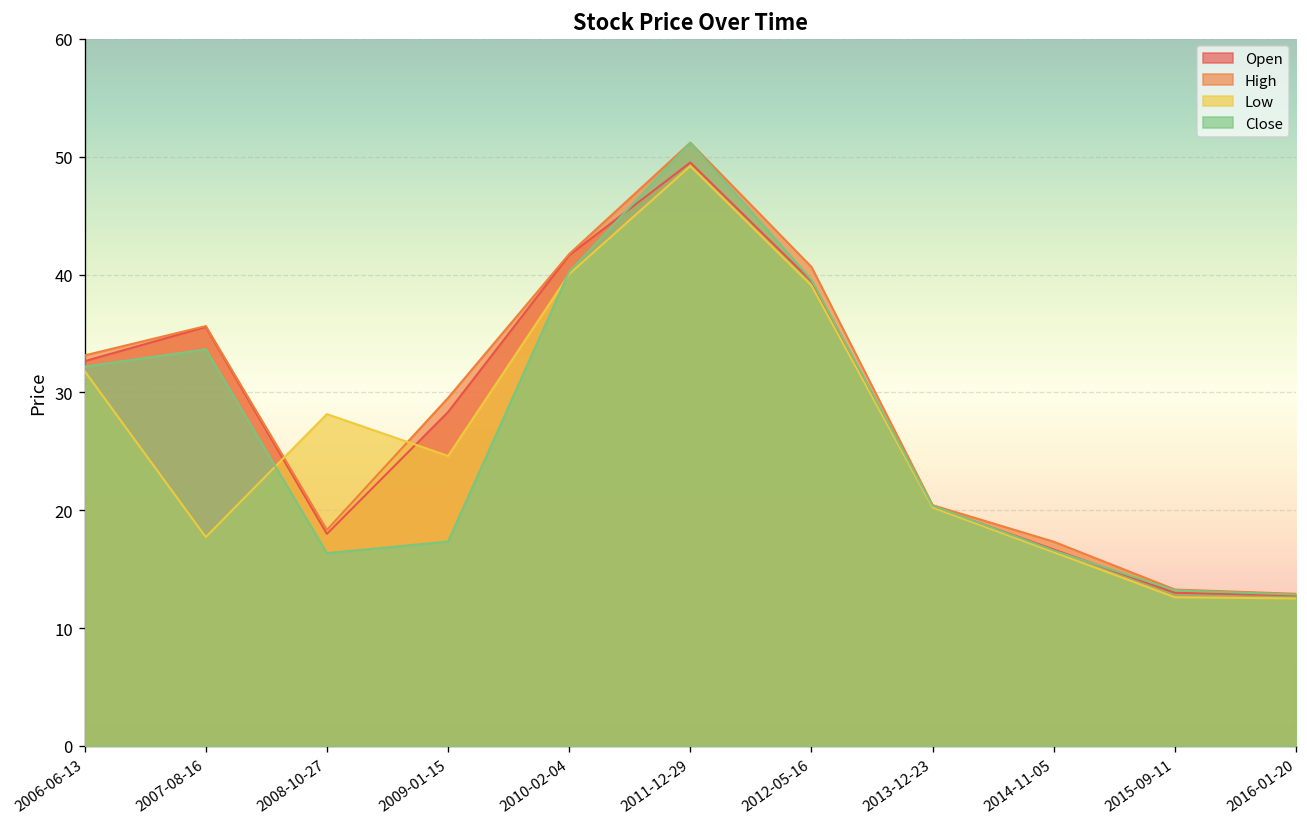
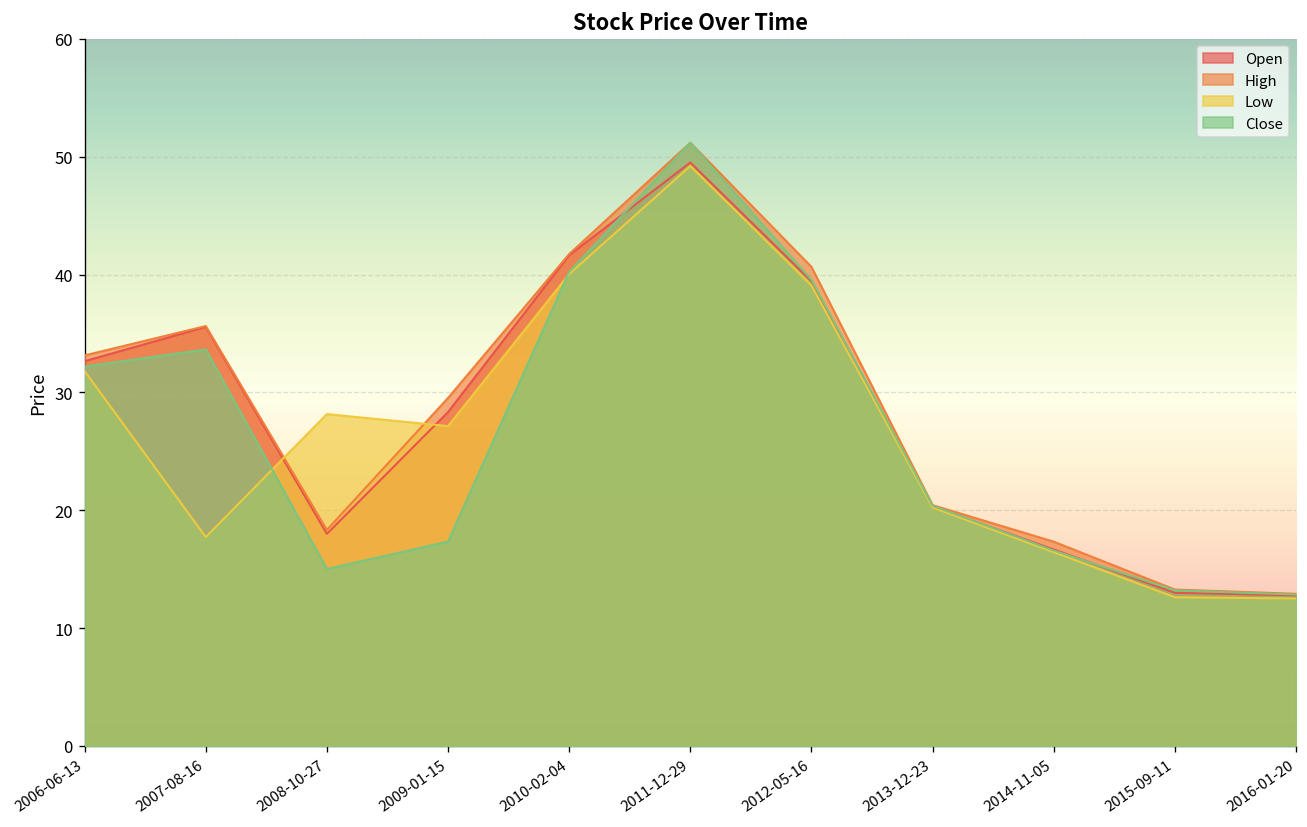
  {
    "Low": {
      "2006-06-13": 32,
      "2007-08-16": 18,
      "2008-10-27": 28,
-     "2009-01-15": 25,
+     "2009-01-15": 27,
      "2011-12-29": 49,
      "2012-05-16": 39,
      "2015-09-11": 13,
      "2016-01-20": 13
    },
    "Close": {
      "2006-06-13": 32,
      "2007-08-16": 34,
-     "2008-10-27": 16,
+     "2008-10-27": 15,
      "2009-01-15": 17
    }
  }
